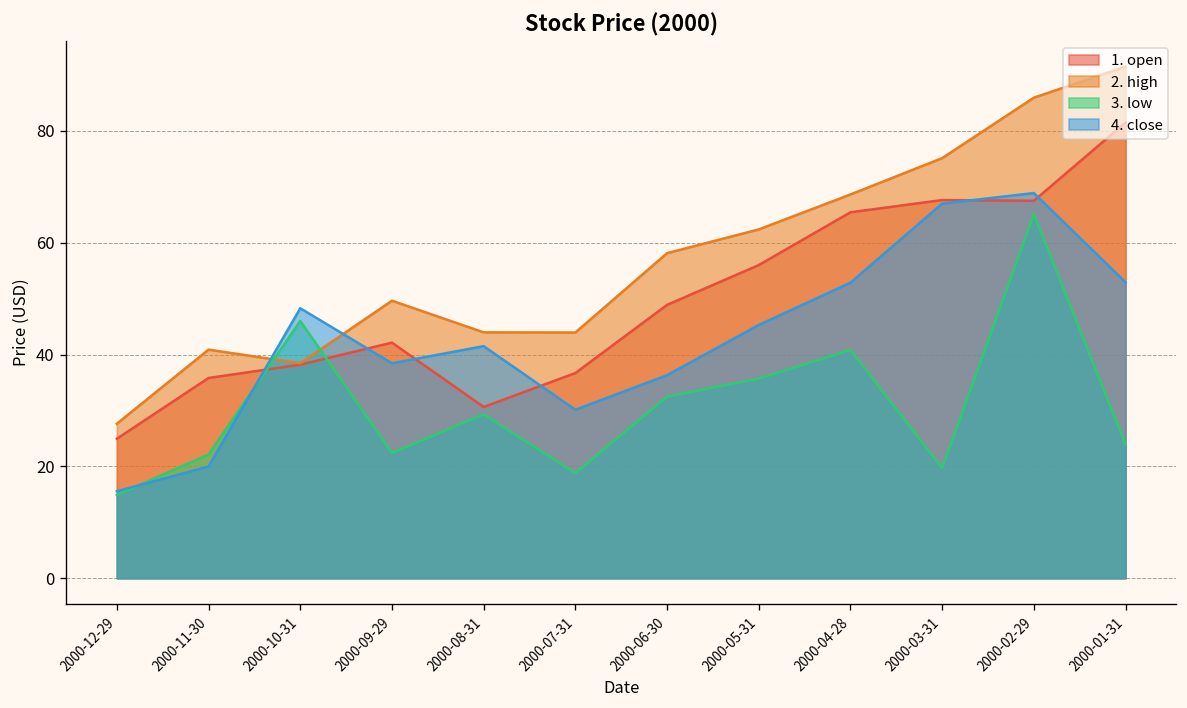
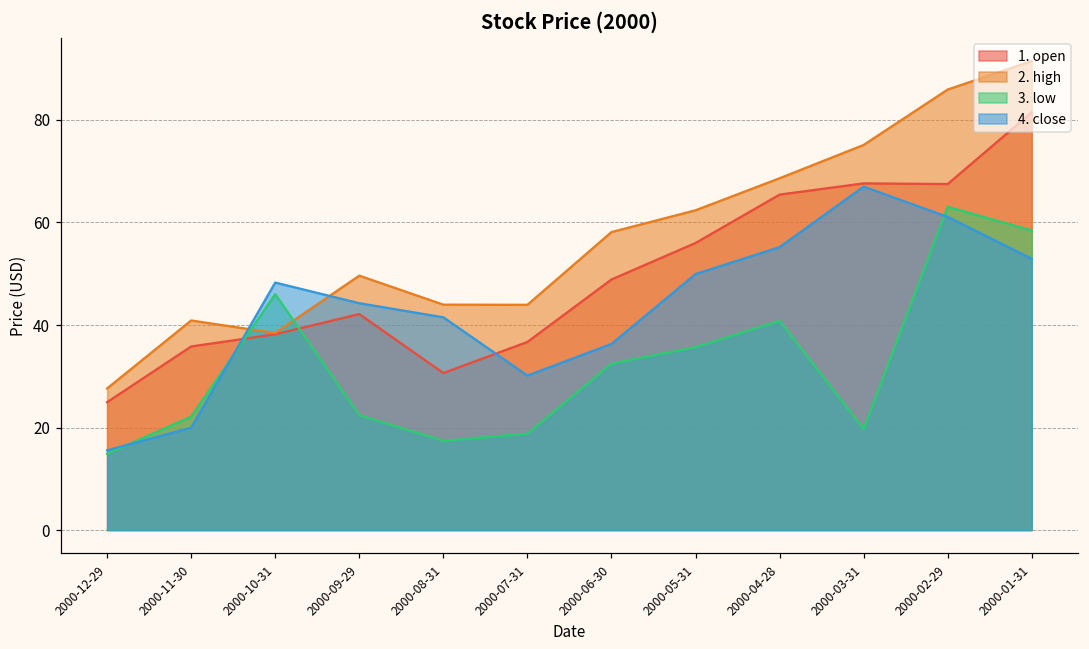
  {
    "3. low": {
      "2000-12-29": 15,
      "2000-11-30": 22,
      "2000-10-31": 46,
      "2000-09-29": 22,
-     "2000-08-31": 29,
+     "2000-08-31": 17,
      "2000-07-31": 19,
      "2000-06-30": 32,
      "2000-05-31": 36,
      "2000-04-28": 41,
      "2000-03-31": 20,
-     "2000-02-29": 65,
-     "2000-01-31": 24
+     "2000-02-29": 63,
+     "2000-01-31": 58
    },
    "4. close": {
      "2000-12-29": 16,
      "2000-11-30": 20,
      "2000-10-31": 48,
-     "2000-09-29": 38,
+     "2000-09-29": 44,
      "2000-08-31": 42,
      "2000-07-31": 30,
      "2000-06-30": 36,
-     "2000-05-31": 45,
-     "2000-04-28": 53,
+     "2000-05-31": 50,
+     "2000-04-28": 55,
      "2000-03-31": 67,
-     "2000-02-29": 69,
+     "2000-02-29": 61,
      "2000-01-31": 53
    }
  }
